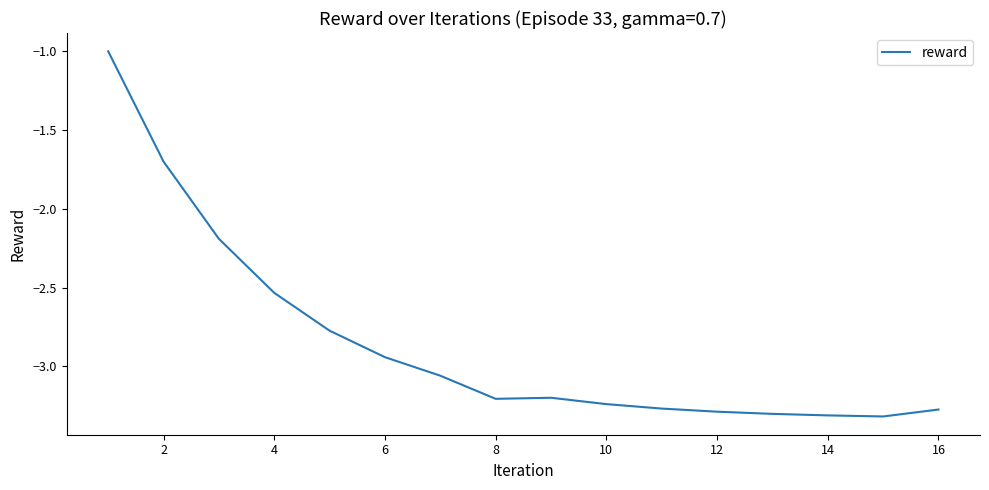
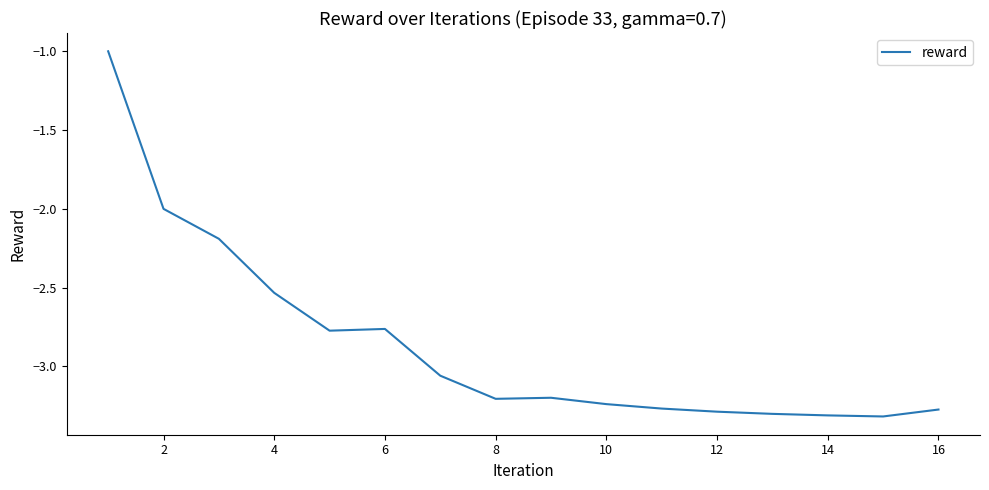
  {
-   "2": -1.7,
+   "2": -2.0,
    "4": -2.53,
-   "6": -2.94,
+   "6": -2.76,
    "8": -3.21,
    "10": -3.24,
    "12": -3.29,
    "14": -3.31,
    "16": -3.27
  }
